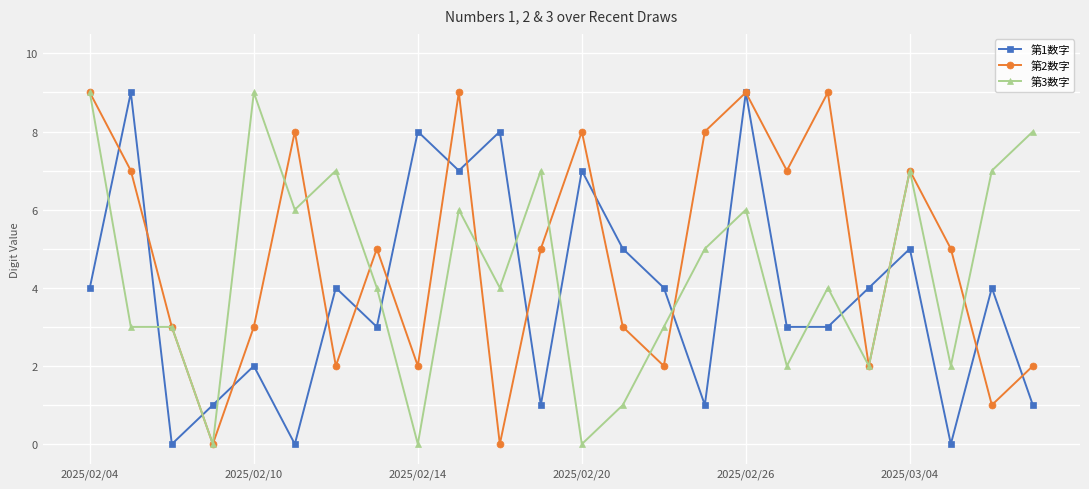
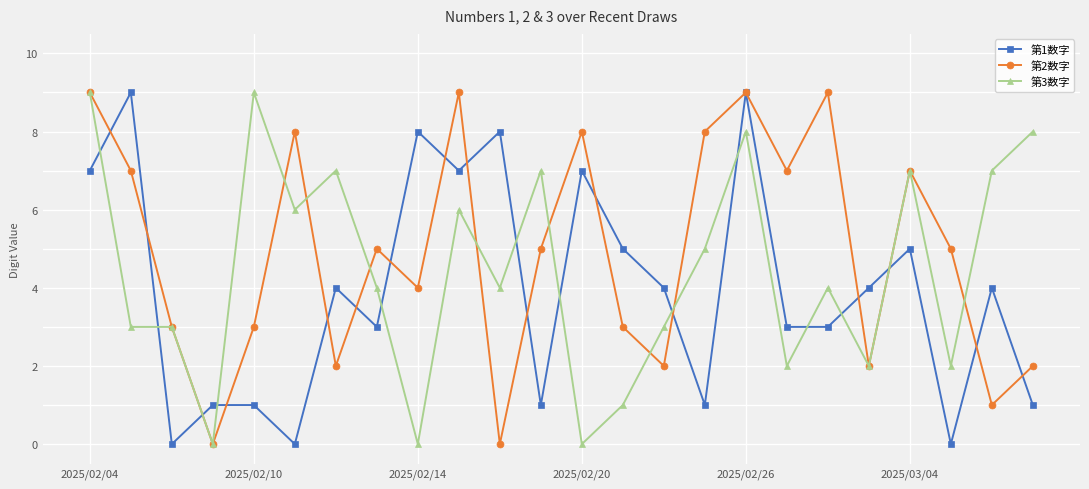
  {
    "第1数字": {
-     "2025/02/04": 4,
-     "2025/02/10": 2,
+     "2025/02/04": 7,
+     "2025/02/10": 1,
      "2025/02/14": 8,
      "2025/02/20": 7,
      "2025/03/04": 5
    },
    "第2数字": {
      "2025/02/10": 3,
-     "2025/02/14": 2,
+     "2025/02/14": 4,
      "2025/02/20": 8
    },
    "第3数字": {
      "2025/02/10": 9,
      "2025/02/14": 0,
      "2025/02/20": 0,
-     "2025/02/26": 6
+     "2025/02/26": 8
    }
  }
